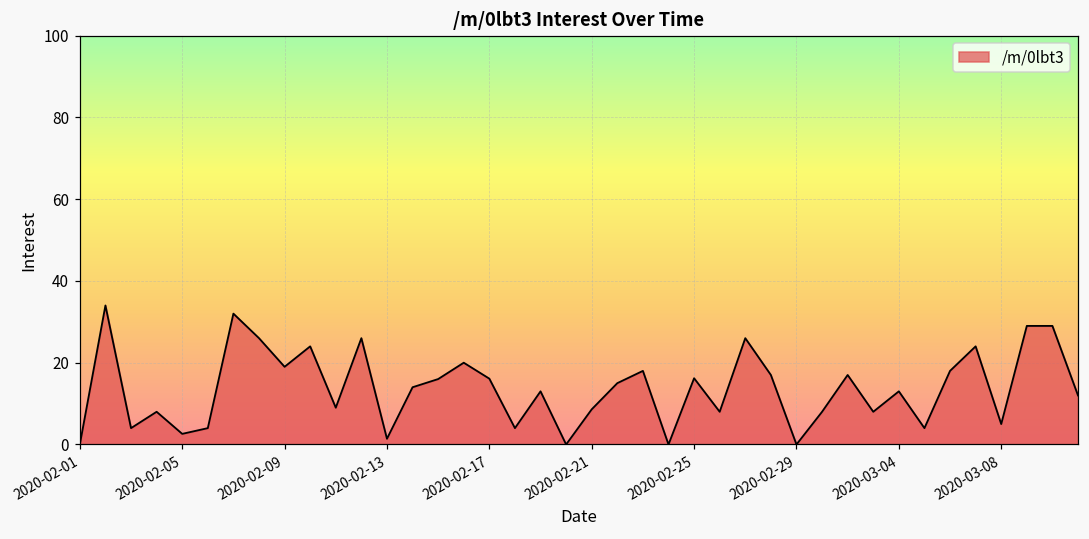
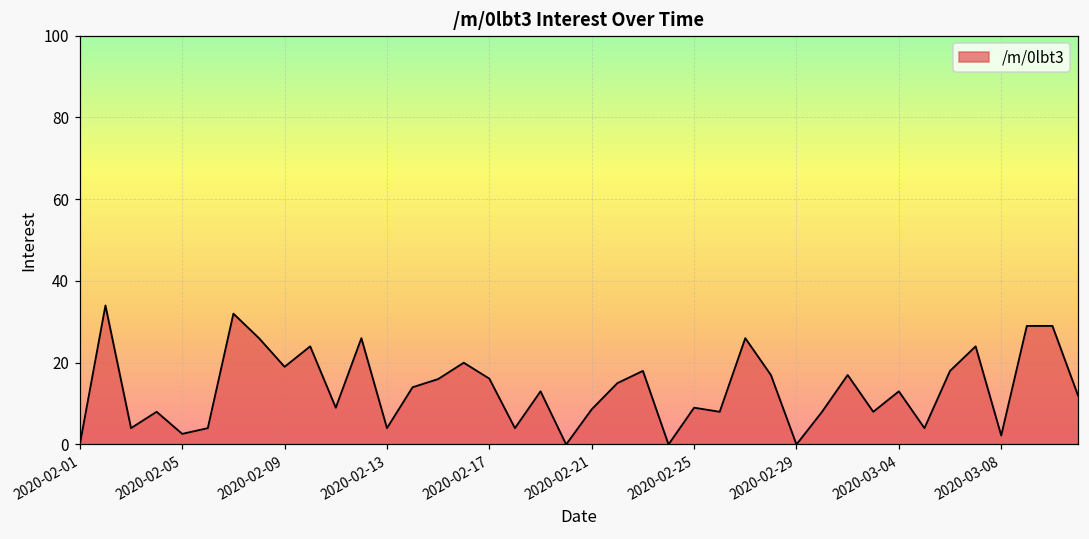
  {
    "2020-02-01": 0,
    "2020-02-05": 3,
    "2020-02-09": 19,
-   "2020-02-13": 1,
+   "2020-02-13": 4,
    "2020-02-17": 16,
    "2020-02-21": 9,
-   "2020-02-25": 16,
+   "2020-02-25": 9,
    "2020-02-29": 0,
    "2020-03-04": 13,
-   "2020-03-08": 5
+   "2020-03-08": 2
  }
